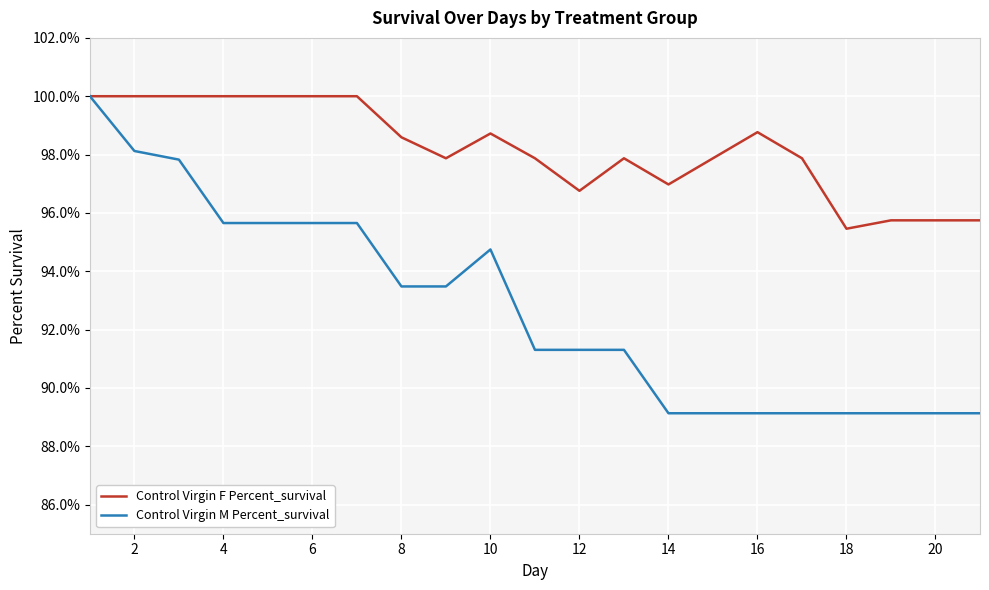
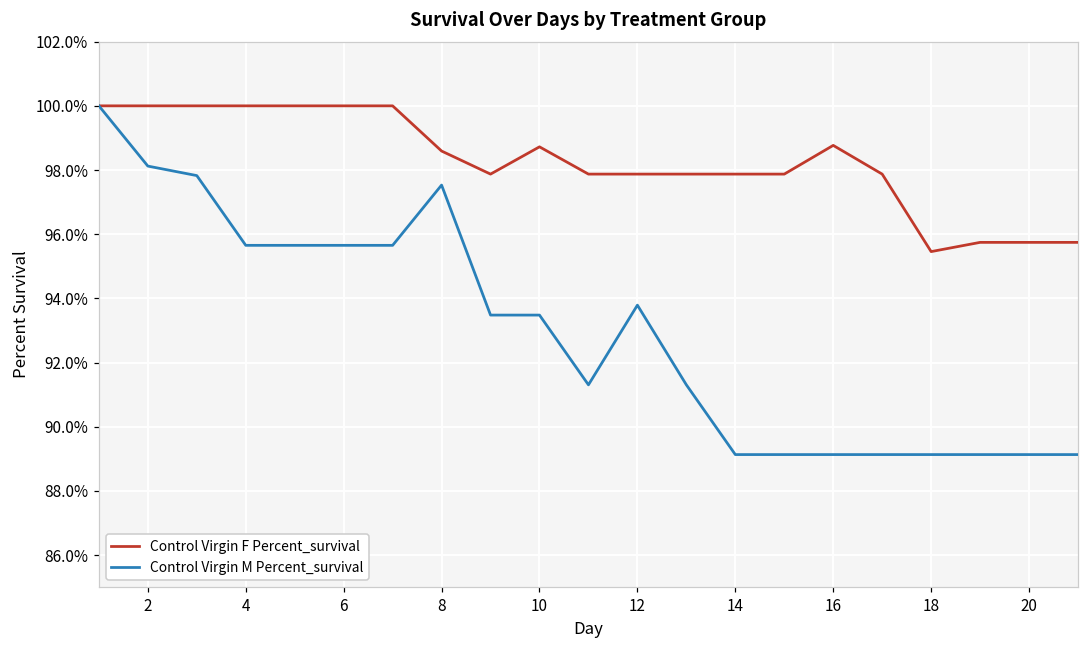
  {
    "Control Virgin F Percent_survival": {
      "2": "100.0%",
      "4": "100.0%",
      "6": "100.0%",
      "8": "98.6%",
      "10": "98.7%",
-     "12": "96.8%",
-     "14": "97.0%",
+     "12": "97.9%",
+     "14": "97.9%",
      "16": "98.8%",
      "18": "95.5%",
      "20": "95.7%"
    },
    "Control Virgin M Percent_survival": {
      "2": "98.1%",
      "4": "95.7%",
      "6": "95.7%",
-     "8": "93.5%",
-     "10": "94.7%",
-     "12": "91.3%",
+     "8": "97.5%",
+     "10": "93.5%",
+     "12": "93.8%",
      "14": "89.1%",
      "16": "89.1%",
      "18": "89.1%",
      "20": "89.1%"
    }
  }
